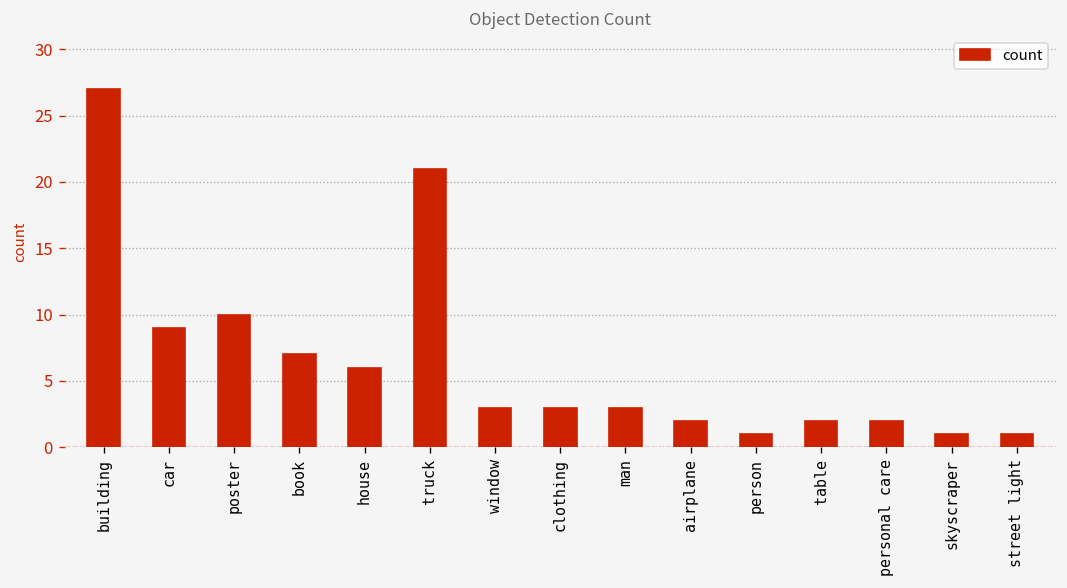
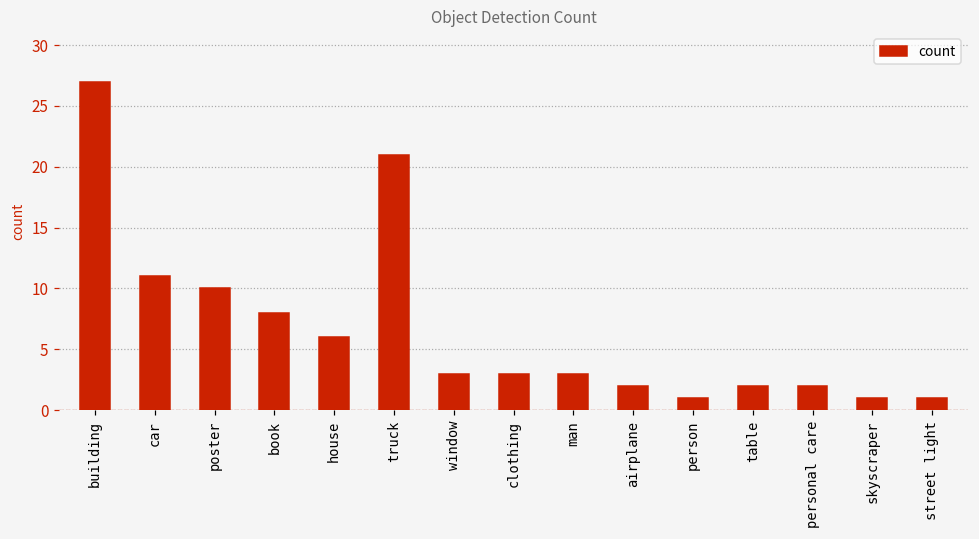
  {
    "building": 27,
-   "car": 9,
+   "car": 11,
    "poster": 10,
-   "book": 7,
+   "book": 8,
    "house": 6,
    "truck": 21,
    "window": 3,
    "clothing": 3,
    "man": 3,
    "airplane": 2,
    "person": 1,
    "table": 2,
    "personal care": 2,
    "skyscraper": 1,
    "street light": 1
  }
